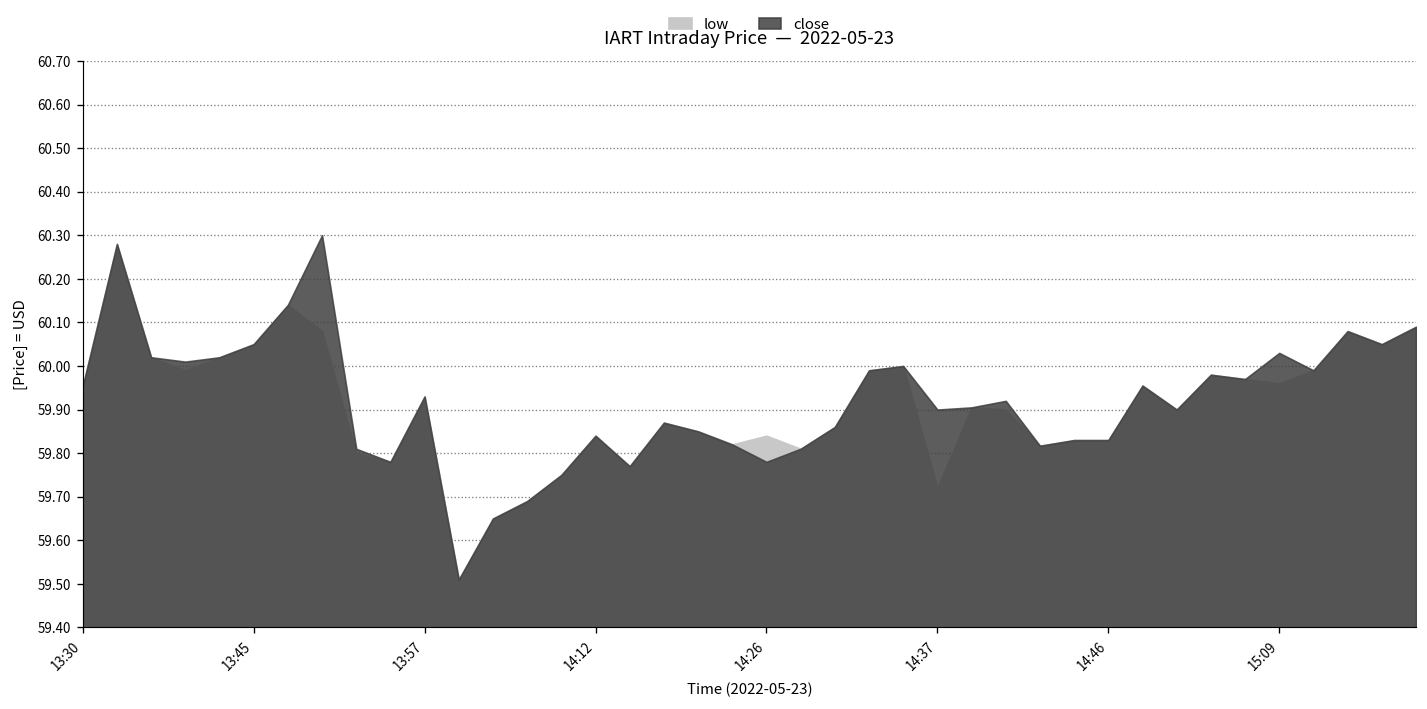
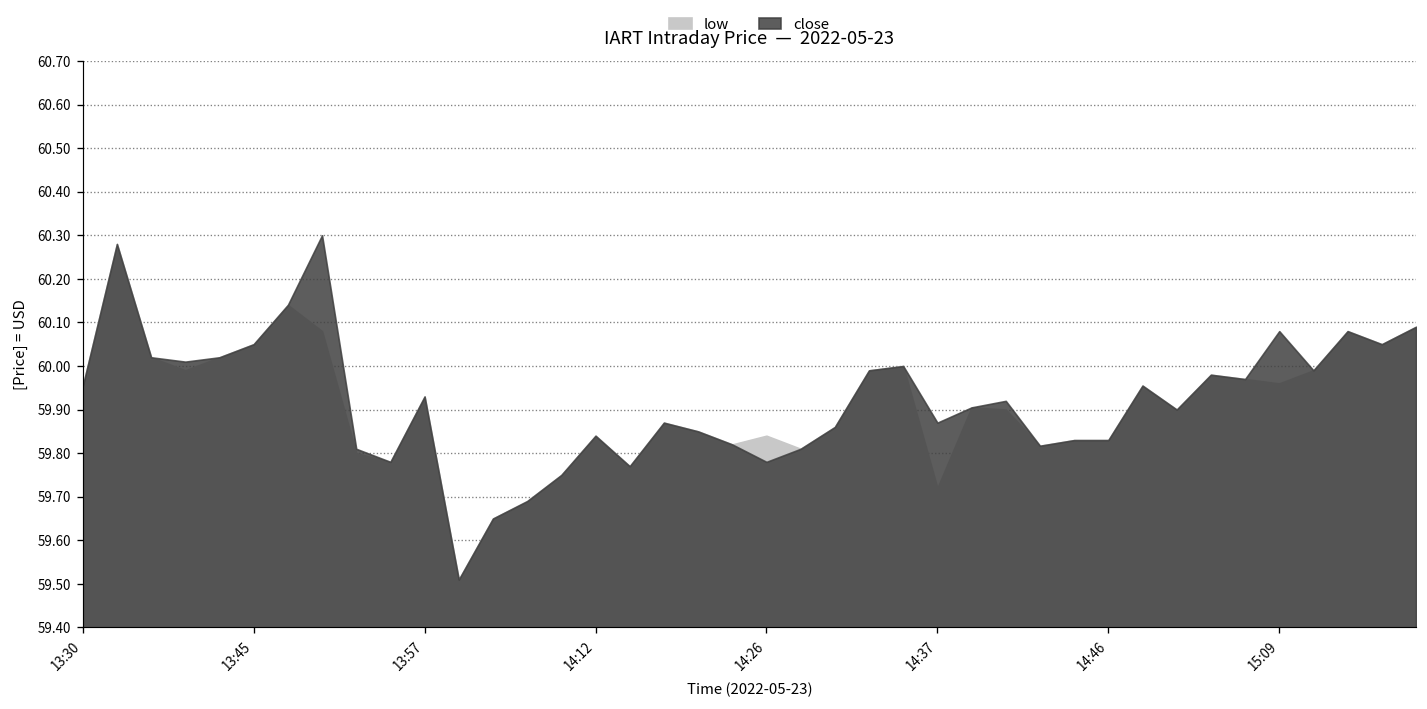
  {
    "low": {
      "14:26": 59.84,
      "14:37": 59.72,
      "15:09": 59.96
    },
    "close": {
      "14:26": 59.78,
-     "14:37": 59.90,
-     "15:09": 60.03
+     "14:37": 59.87,
+     "15:09": 60.08
    }
  }
